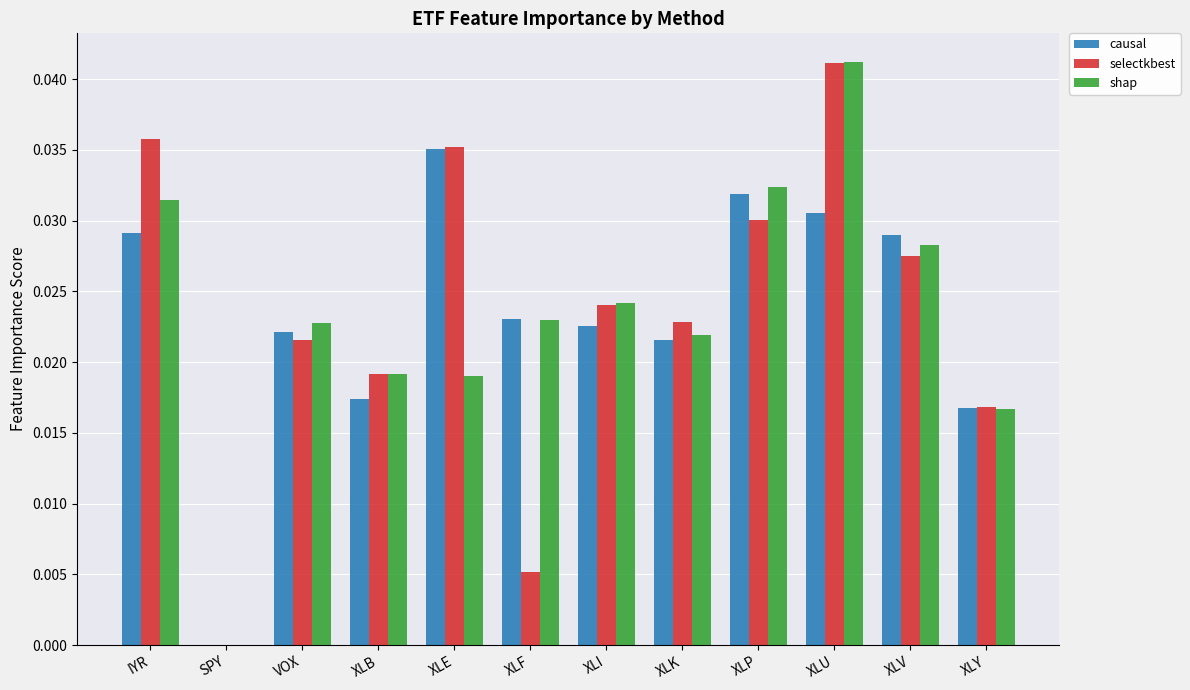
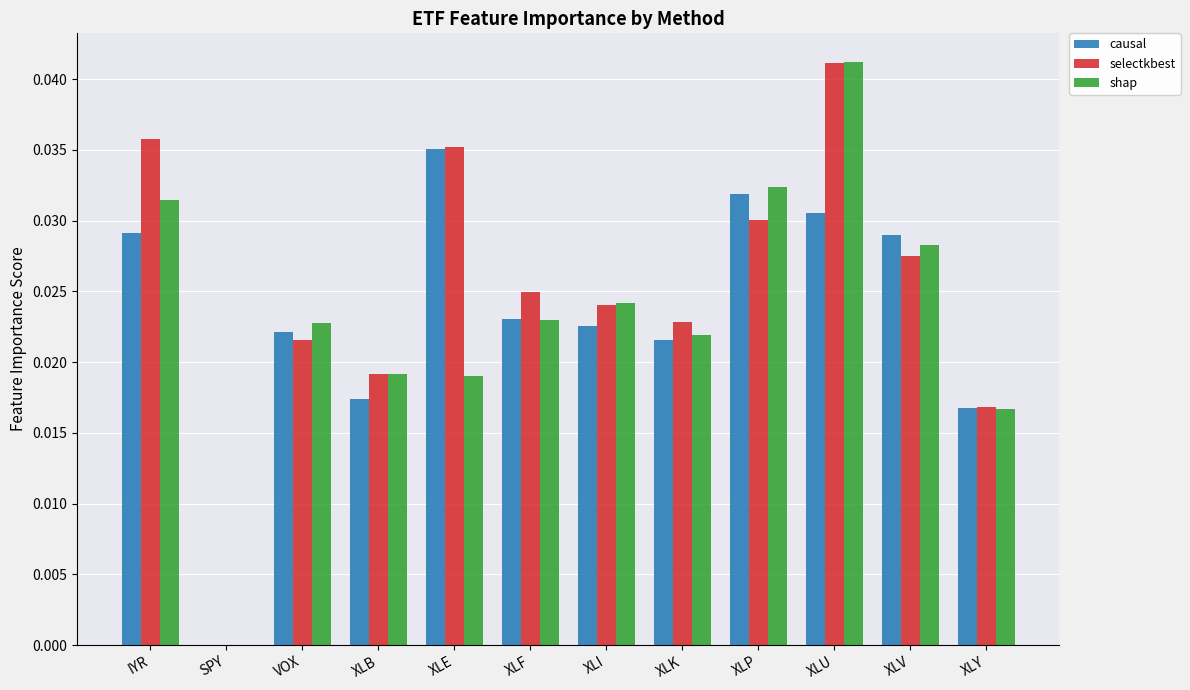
  {
    "causal": {
      "IYR": 0.0291,
      "SPY": 0.0000,
      "VOX": 0.0222,
      "XLB": 0.0174,
      "XLE": 0.0351,
      "XLF": 0.0230,
      "XLI": 0.0225,
      "XLK": 0.0216,
      "XLP": 0.0319,
      "XLU": 0.0305,
      "XLV": 0.0290,
      "XLY": 0.0168
    },
    "selectkbest": {
      "IYR": 0.0357,
      "SPY": 0.0000,
      "VOX": 0.0215,
      "XLB": 0.0191,
      "XLE": 0.0352,
-     "XLF": 0.0051,
+     "XLF": 0.0249,
      "XLI": 0.0241,
      "XLK": 0.0228,
      "XLP": 0.0300,
      "XLU": 0.0411,
      "XLV": 0.0275,
      "XLY": 0.0168
    },
    "shap": {
      "IYR": 0.0315,
      "SPY": 0.0000,
      "VOX": 0.0228,
      "XLB": 0.0192,
      "XLE": 0.0190,
      "XLF": 0.0230,
      "XLI": 0.0242,
      "XLK": 0.0219,
      "XLP": 0.0324,
      "XLU": 0.0412,
      "XLV": 0.0283,
      "XLY": 0.0167
    }
  }
